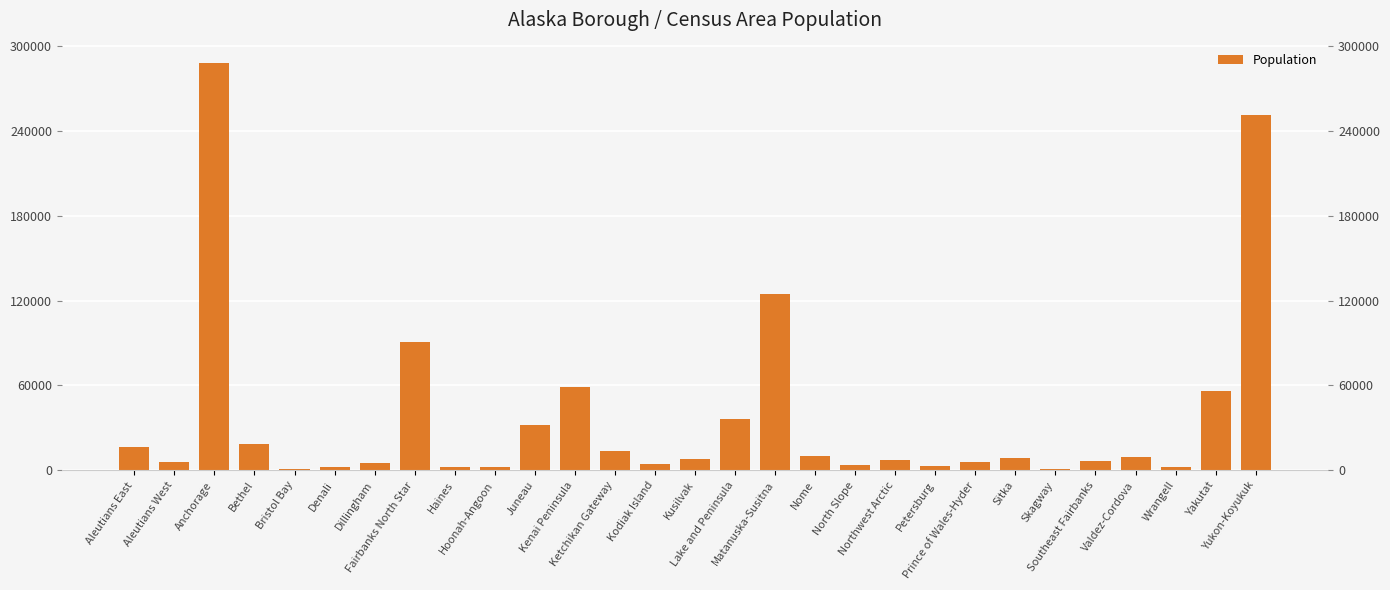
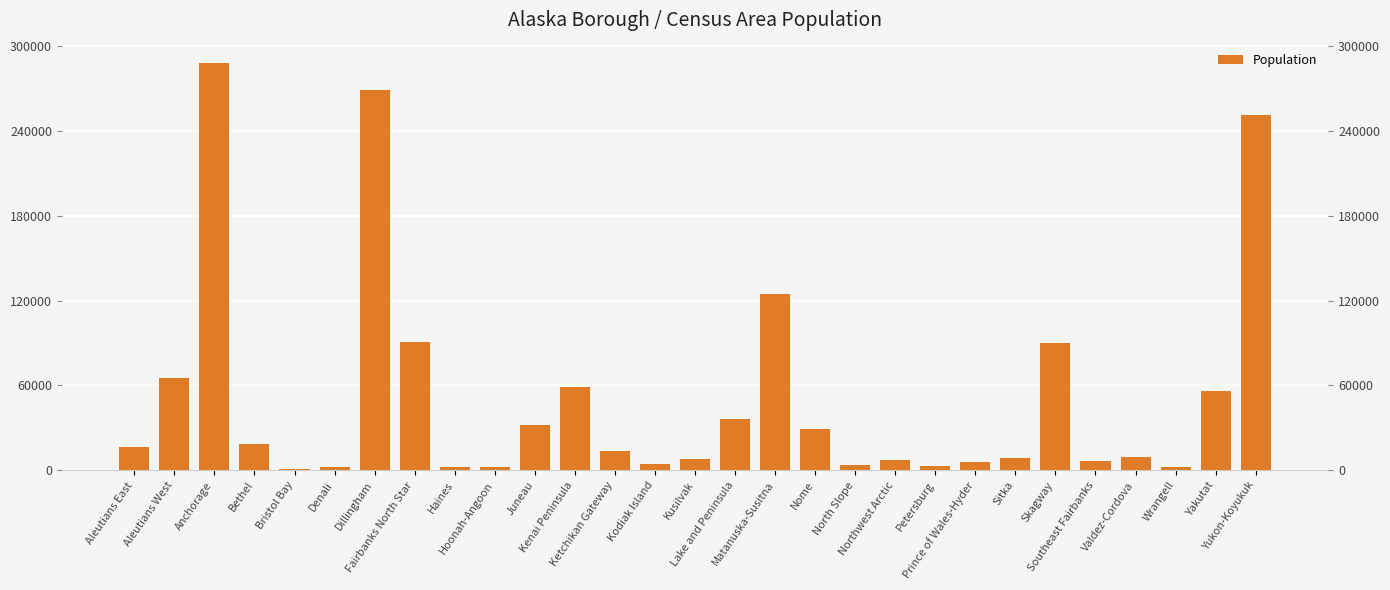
  {
    "Aleutians East": 16000,
-   "Aleutians West": 6000,
+   "Aleutians West": 65000,
    "Anchorage": 288000,
    "Bethel": 18000,
    "Denali": 2000,
-   "Dillingham": 5000,
+   "Dillingham": 269000,
    "Fairbanks North Star": 91000,
    "Haines": 3000,
    "Hoonah-Angoon": 2000,
    "Juneau": 32000,
    "Kenai Peninsula": 59000,
    "Ketchikan Gateway": 14000,
    "Kodiak Island": 5000,
    "Kusilvak": 8000,
    "Lake and Peninsula": 36000,
    "Matanuska-Susitna": 125000,
-   "Nome": 10000,
+   "Nome": 29000,
    "North Slope": 4000,
    "Northwest Arctic": 8000,
    "Petersburg": 3000,
    "Prince of Wales-Hyder": 6000,
    "Sitka": 8000,
-   "Skagway": 1000,
+   "Skagway": 90000,
    "Southeast Fairbanks": 7000,
    "Valdez-Cordova": 9000,
    "Wrangell": 3000,
    "Yakutat": 56000,
    "Yukon-Koyukuk": 251000
  }
